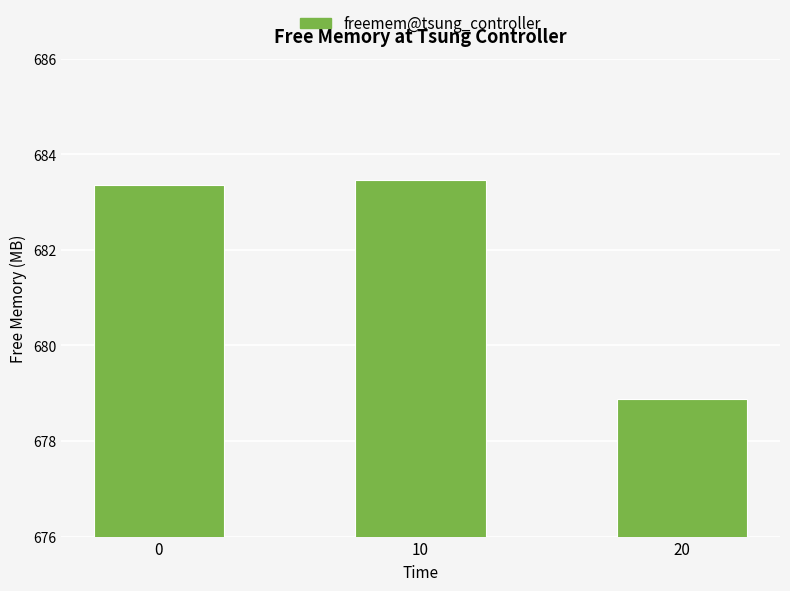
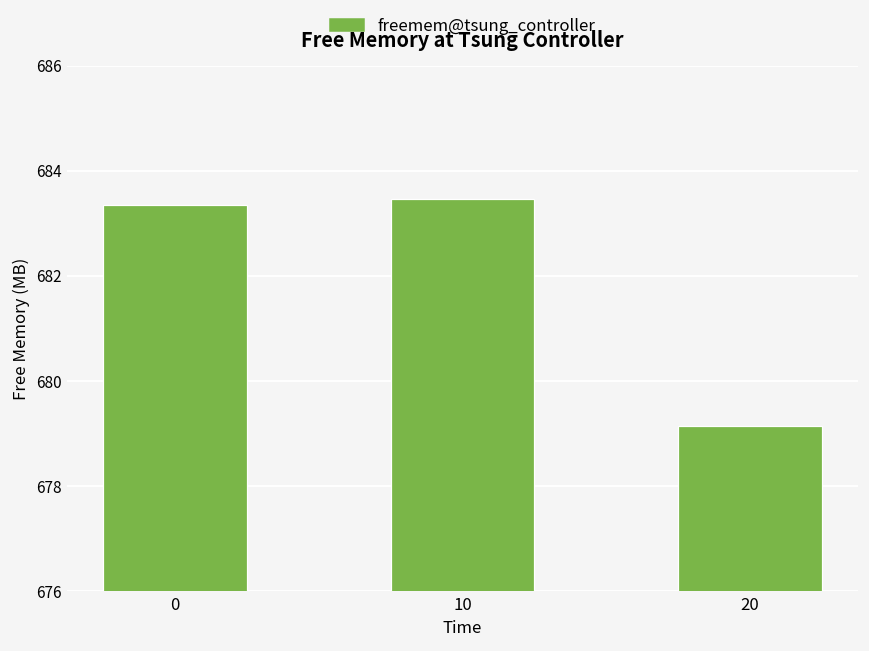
  {
    "0": 683.4,
    "10": 683.5,
-   "20": 678.9
+   "20": 679.1
  }
